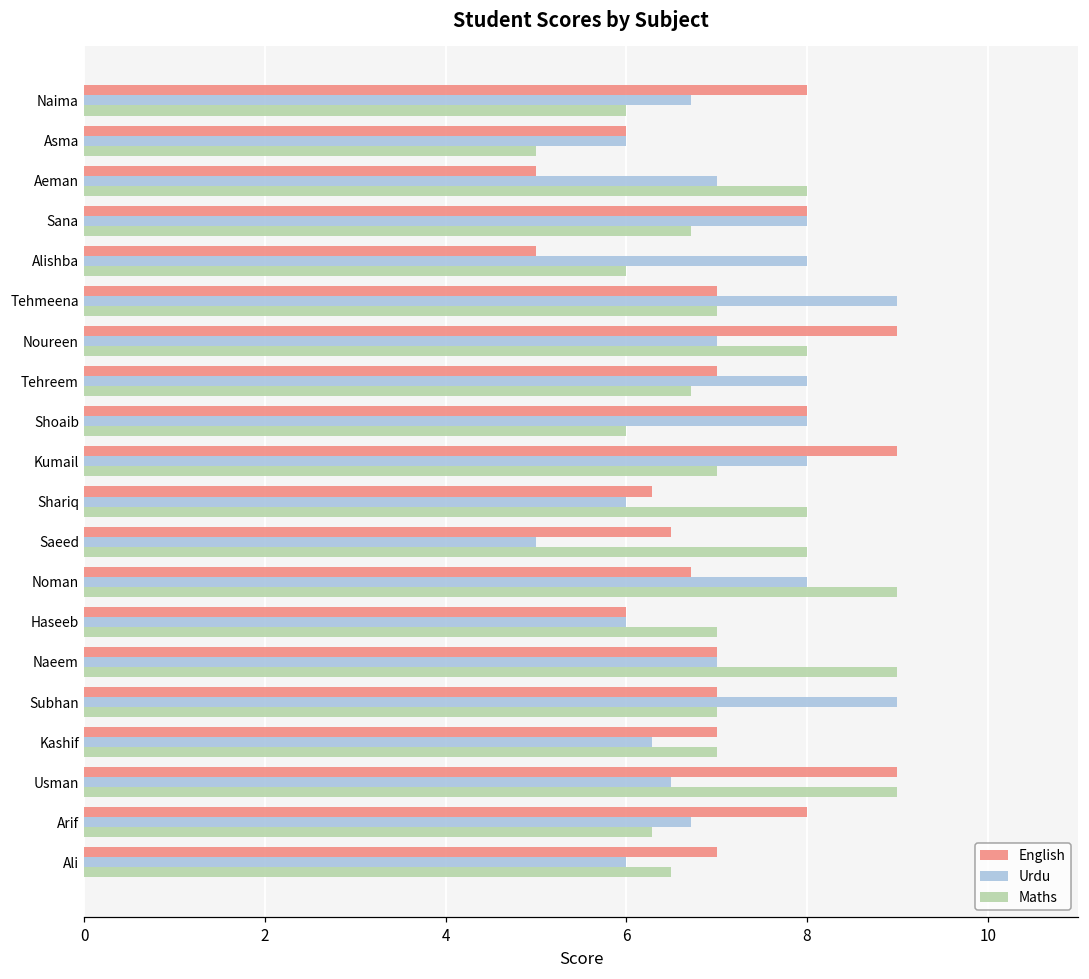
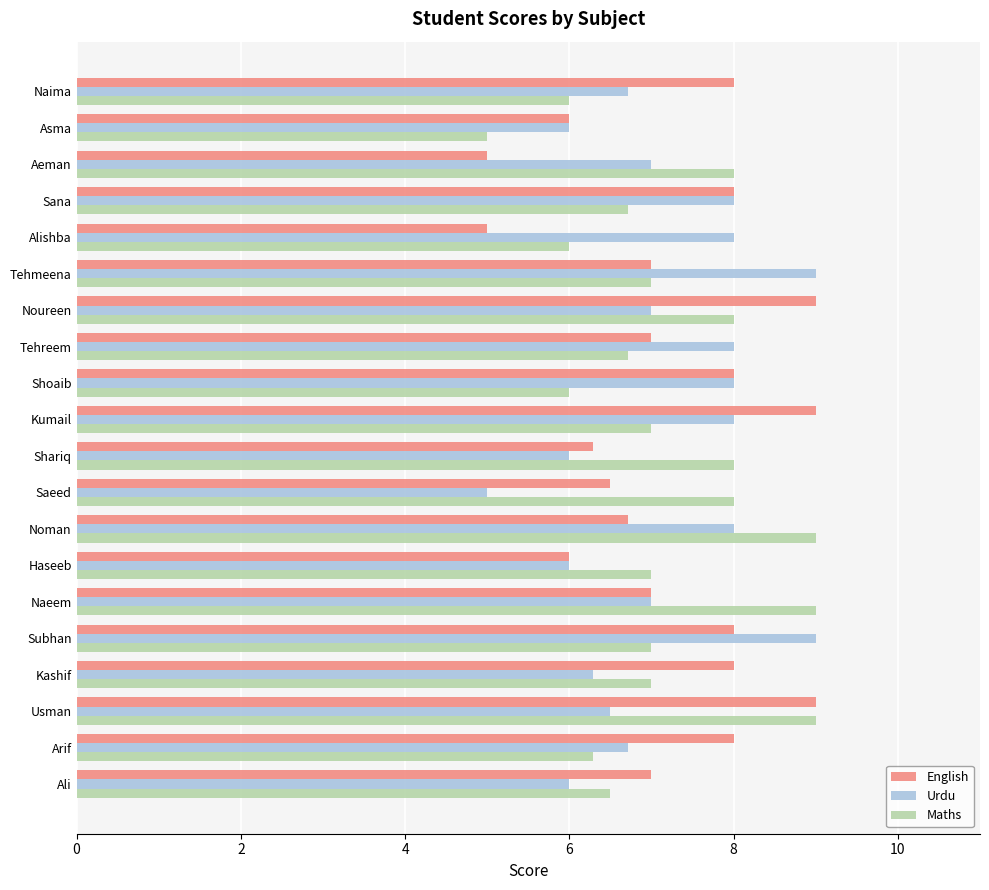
  {
    "English": {
      "Naima": 8,
      "Asma": 6,
      "Aeman": 5,
      "Sana": 8,
      "Alishba": 5,
      "Tehmeena": 7,
      "Noureen": 9,
      "Tehreem": 7,
      "Shoaib": 8,
      "Kumail": 9,
      "Shariq": 6.3,
      "Saeed": 6.5,
      "Noman": 6.7,
      "Haseeb": 6,
      "Naeem": 7,
-     "Subhan": 7,
-     "Kashif": 7,
+     "Subhan": 8,
+     "Kashif": 8,
      "Usman": 9,
      "Arif": 8,
      "Ali": 7
    }
  }
